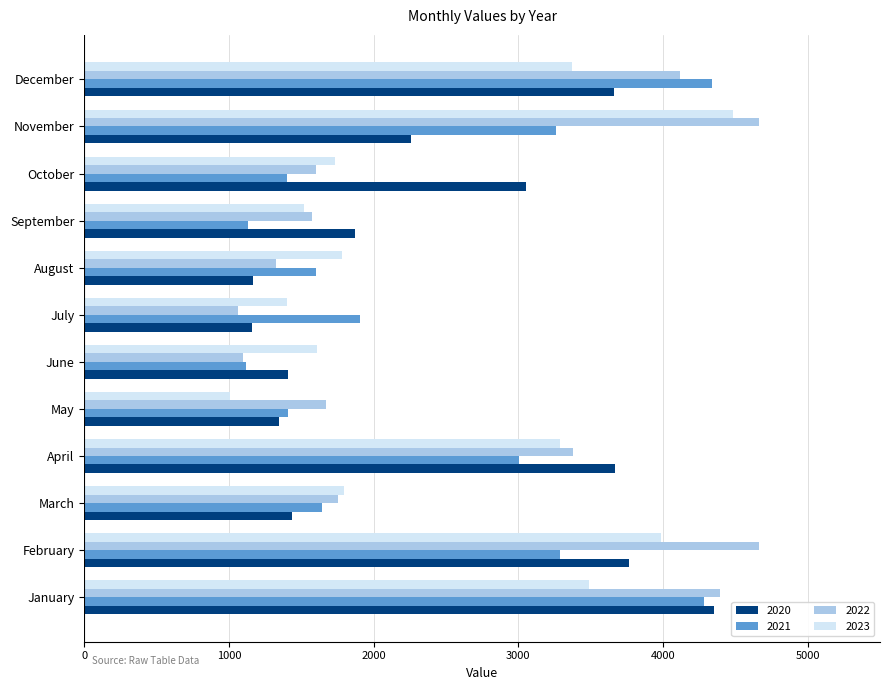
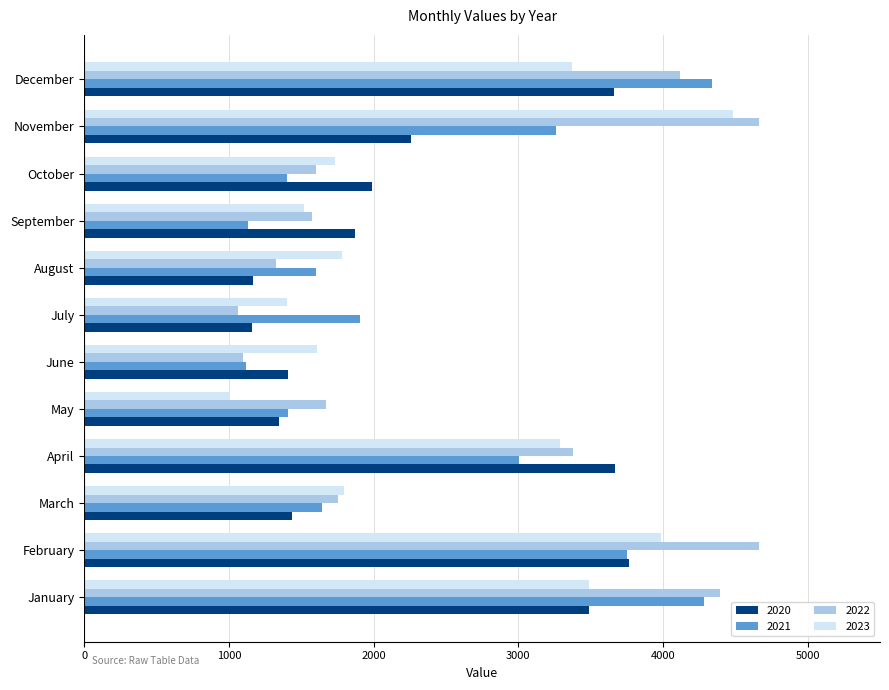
  {
    "2020": {
      "December": 3660,
      "November": 2260,
-     "October": 3050,
+     "October": 1990,
      "September": 1870,
      "August": 1170,
      "July": 1160,
      "June": 1410,
      "May": 1350,
      "April": 3670,
      "March": 1440,
      "February": 3760,
-     "January": 4350
+     "January": 3490
    },
    "2021": {
      "December": 4340,
      "November": 3260,
      "October": 1400,
      "September": 1130,
      "August": 1600,
      "July": 1910,
      "June": 1120,
      "May": 1410,
      "April": 3000,
      "March": 1650,
-     "February": 3290,
+     "February": 3750,
      "January": 4280
    }
  }
